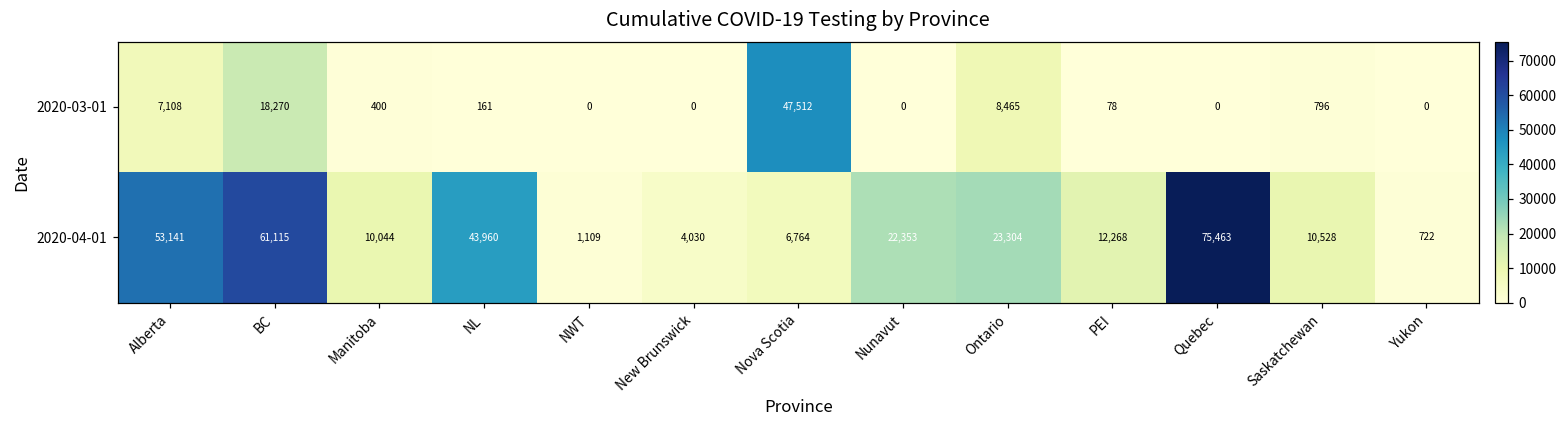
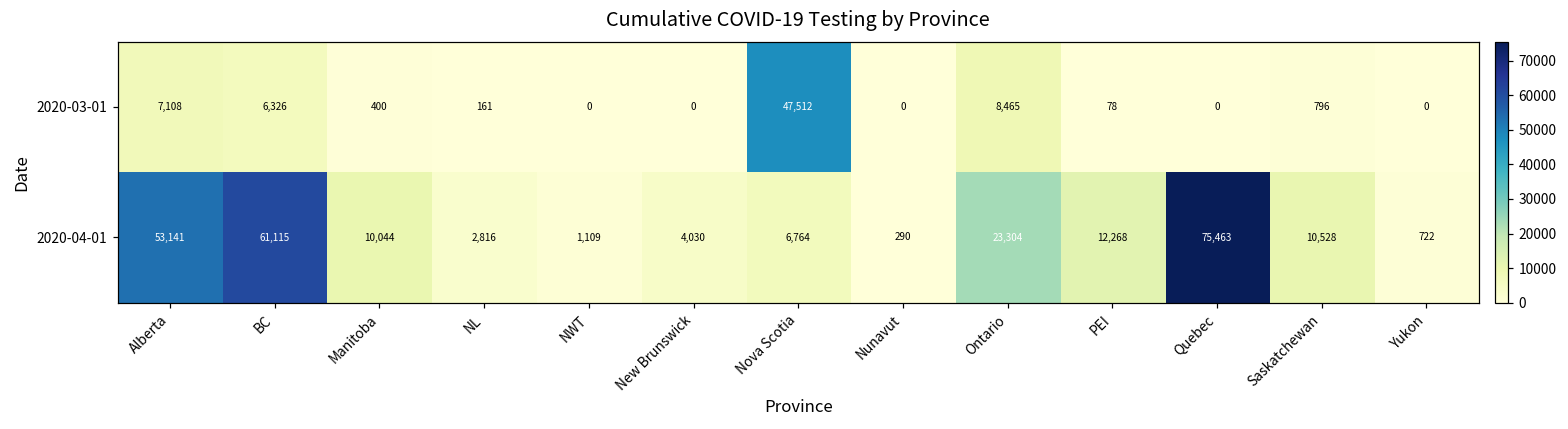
  {
    "2020-03-01": {
      "Alberta": "7,108",
-     "BC": "18,270",
+     "BC": "6,326",
      "Manitoba": "400",
      "NL": "161",
      "NWT": "0",
      "New Brunswick": "0",
      "Nova Scotia": "47,512",
      "Nunavut": "0",
      "Ontario": "8,465",
      "PEI": "78",
      "Quebec": "0",
      "Saskatchewan": "796",
      "Yukon": "0"
    },
    "2020-04-01": {
      "Alberta": "53,141",
      "BC": "61,115",
      "Manitoba": "10,044",
-     "NL": "43,960",
+     "NL": "2,816",
      "NWT": "1,109",
      "New Brunswick": "4,030",
      "Nova Scotia": "6,764",
-     "Nunavut": "22,353",
+     "Nunavut": "290",
      "Ontario": "23,304",
      "PEI": "12,268",
      "Quebec": "75,463",
      "Saskatchewan": "10,528",
      "Yukon": "722"
    }
  }
